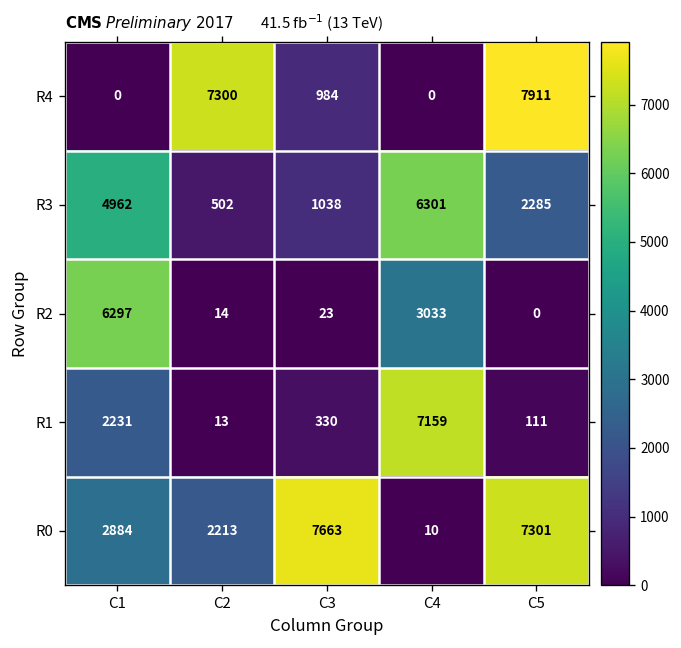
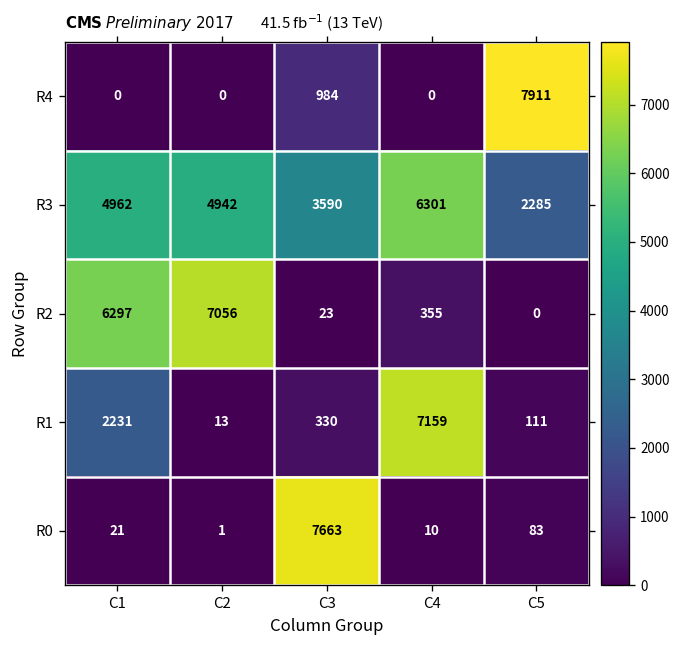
  {
    "R4": {
      "C1": 0,
-     "C2": 7300,
+     "C2": 0,
      "C3": 984,
      "C4": 0,
      "C5": 7911
    },
    "R3": {
      "C1": 4962,
-     "C2": 502,
-     "C3": 1038,
+     "C2": 4942,
+     "C3": 3590,
      "C4": 6301,
      "C5": 2285
    },
    "R2": {
      "C1": 6297,
-     "C2": 14,
+     "C2": 7056,
      "C3": 23,
-     "C4": 3033,
+     "C4": 355,
      "C5": 0
    },
    "R1": {
      "C1": 2231,
      "C2": 13,
      "C3": 330,
      "C4": 7159,
      "C5": 111
    },
    "R0": {
-     "C1": 2884,
-     "C2": 2213,
+     "C1": 21,
+     "C2": 1,
      "C3": 7663,
      "C4": 10,
-     "C5": 7301
+     "C5": 83
    }
  }
